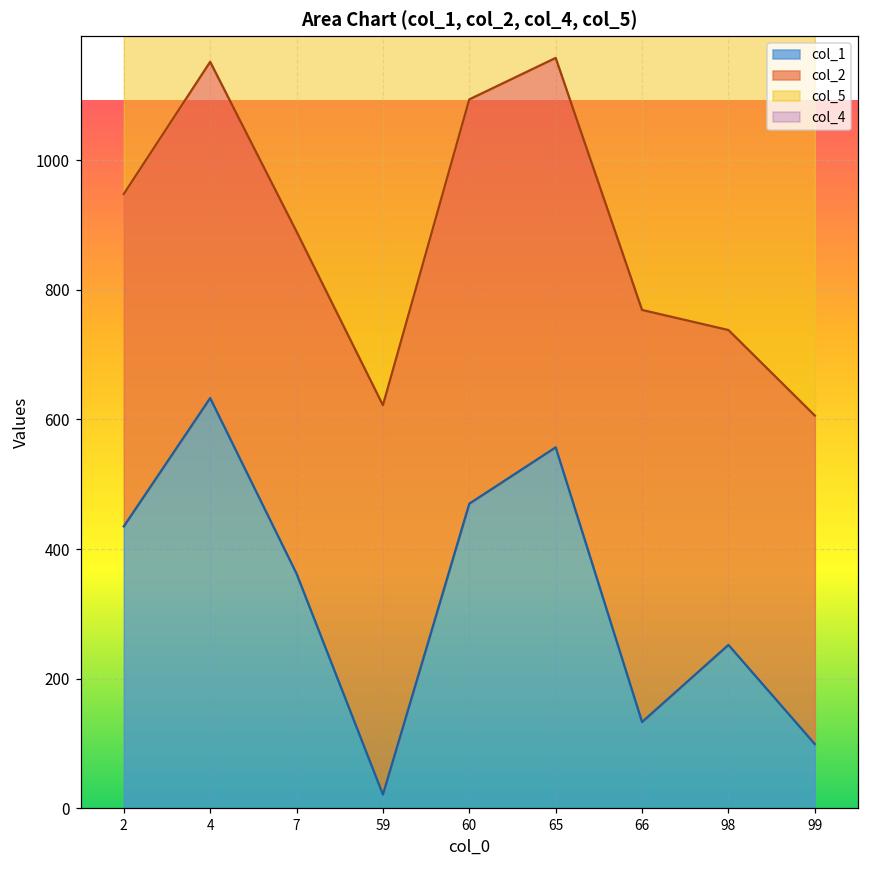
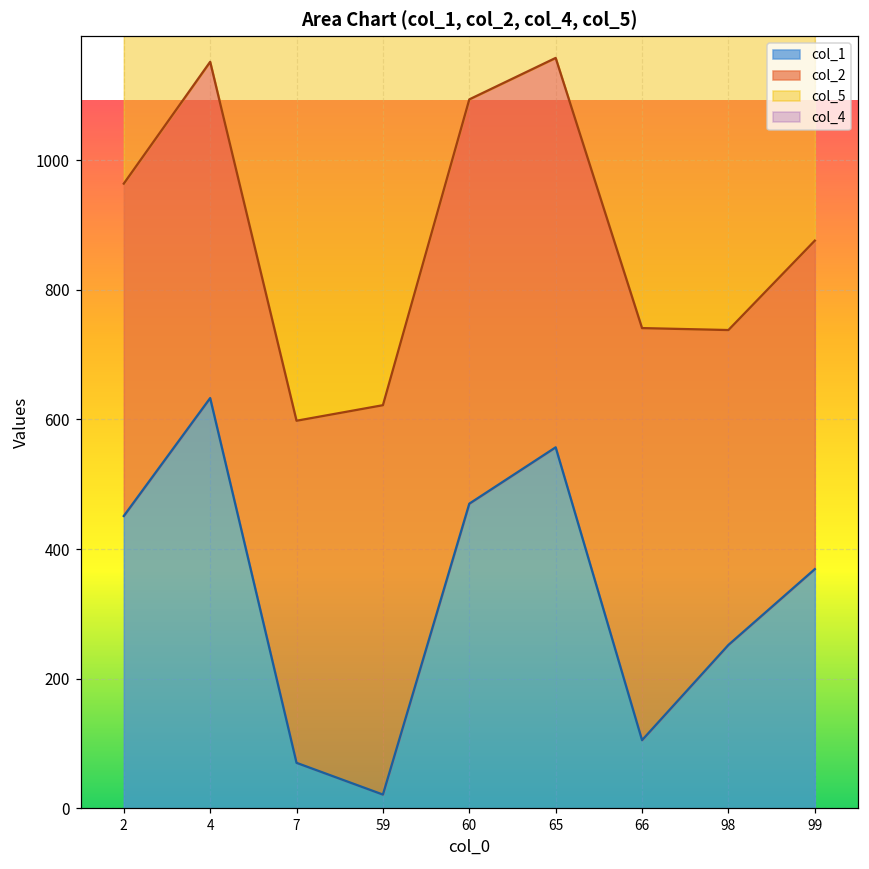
  {
    "col_1": {
-     "2": 440,
+     "2": 450,
      "4": 630,
-     "7": 360,
+     "7": 70,
      "59": 20,
      "60": 470,
      "65": 560,
-     "66": 130,
+     "66": 110,
      "98": 250,
-     "99": 100
+     "99": 370
    },
    "col_2": {
      "2": 510,
      "4": 520,
      "7": 530,
      "59": 600,
      "60": 620,
      "65": 600,
      "66": 640,
      "98": 490,
      "99": 510
    }
  }
